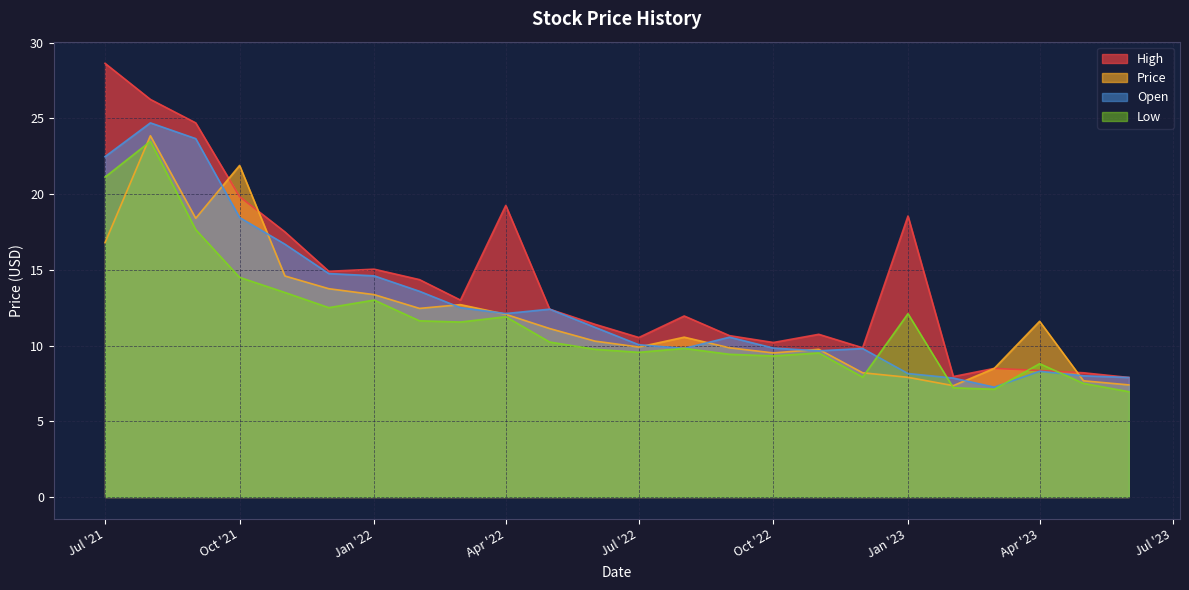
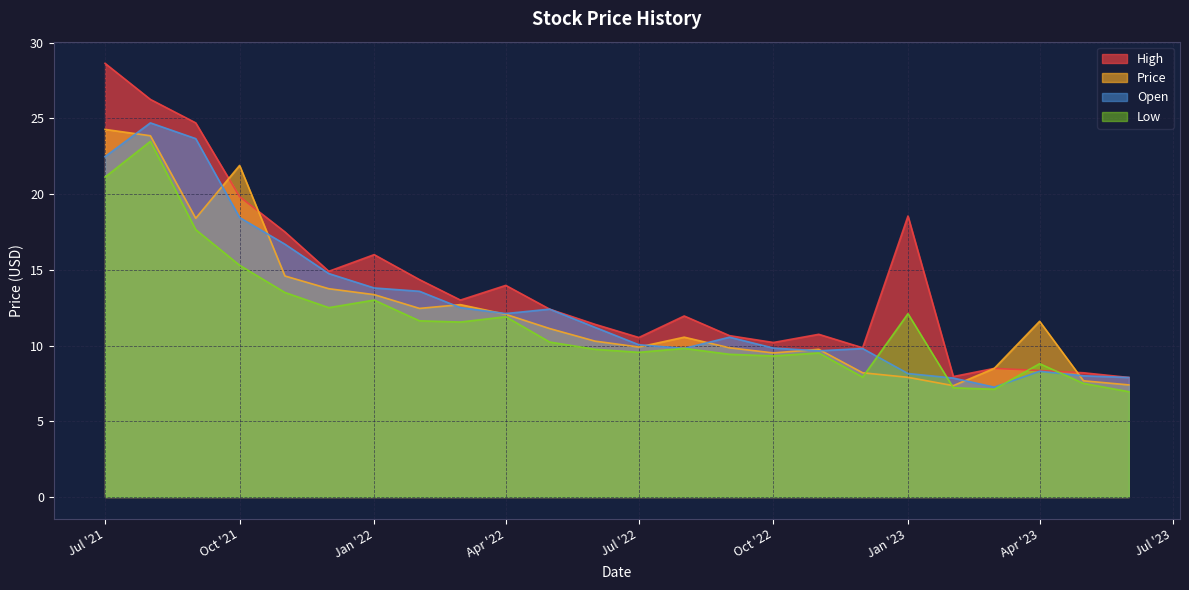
  {
    "High": {
      "Jul '21": 28.6,
      "Oct '21": 19.8,
-     "Jan '22": 15.0,
-     "Apr '22": 19.3,
+     "Jan '22": 16.0,
+     "Apr '22": 14.0,
      "Jul '22": 10.5,
      "Oct '22": 10.2,
      "Jan '23": 18.6
    },
    "Price": {
-     "Jul '21": 16.8,
+     "Jul '21": 24.3,
      "Oct '21": 21.9,
      "Jan '22": 13.4,
      "Oct '22": 9.5,
      "Jan '23": 7.9,
      "Apr '23": 11.6
    },
    "Open": {
      "Jul '21": 22.5,
      "Oct '21": 18.5,
-     "Jan '22": 14.6,
+     "Jan '22": 13.8,
      "Oct '22": 9.8,
      "Jan '23": 8.2
    },
    "Low": {
      "Jul '21": 21.1,
-     "Oct '21": 14.5,
+     "Oct '21": 15.3,
      "Jan '22": 13.0,
      "Jul '22": 9.6,
      "Oct '22": 9.3,
      "Jan '23": 12.1,
      "Apr '23": 8.8
    }
  }
